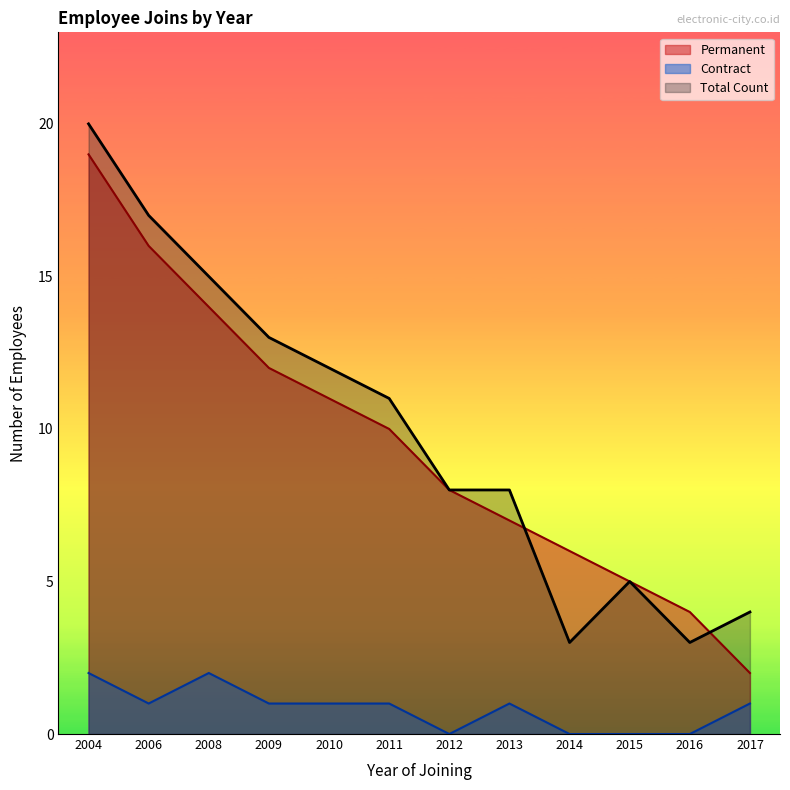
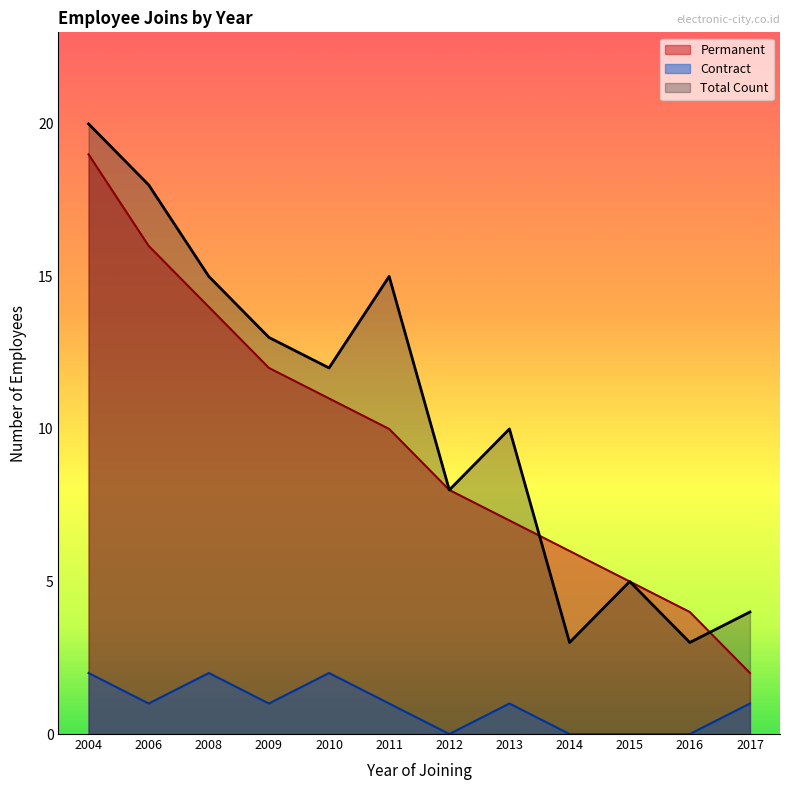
  {
    "Permanent": {
      "2004": 19,
      "2006": 16,
      "2008": 14,
      "2009": 12,
      "2010": 11,
      "2011": 10,
      "2013": 7,
      "2014": 6,
      "2016": 4,
      "2017": 2
    },
    "Contract": {
      "2004": 2,
      "2006": 1,
      "2008": 2,
      "2009": 1,
-     "2010": 1,
+     "2010": 2,
      "2011": 1,
      "2012": 0,
      "2013": 1,
      "2014": 0,
      "2015": 0,
      "2016": 0,
      "2017": 1
    },
    "Total Count": {
      "2004": 20,
-     "2006": 17,
+     "2006": 18,
      "2008": 15,
      "2009": 13,
      "2010": 12,
-     "2011": 11,
-     "2013": 8,
+     "2011": 15,
+     "2013": 10,
      "2014": 3,
      "2016": 3,
      "2017": 4
    }
  }
